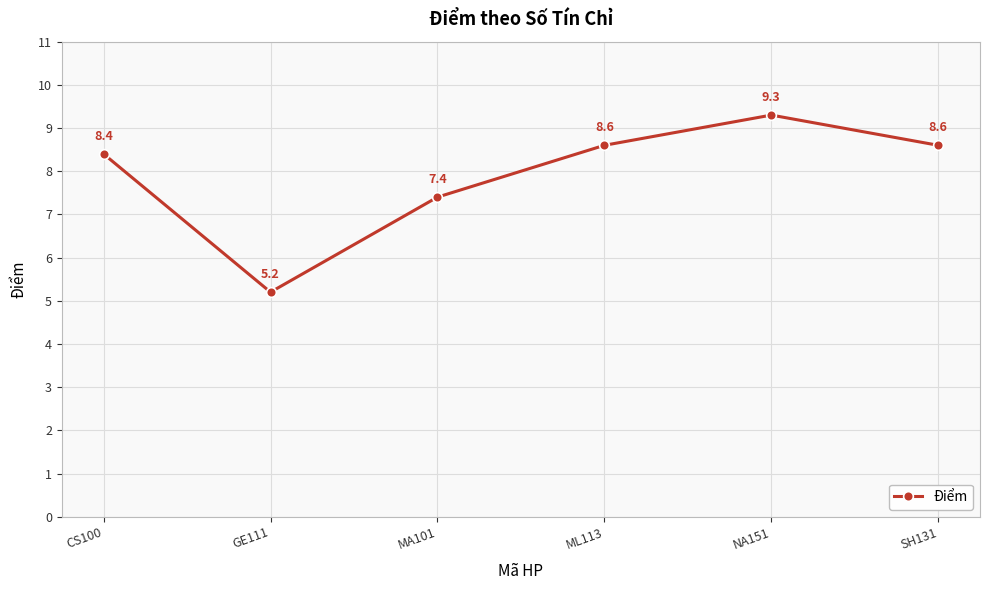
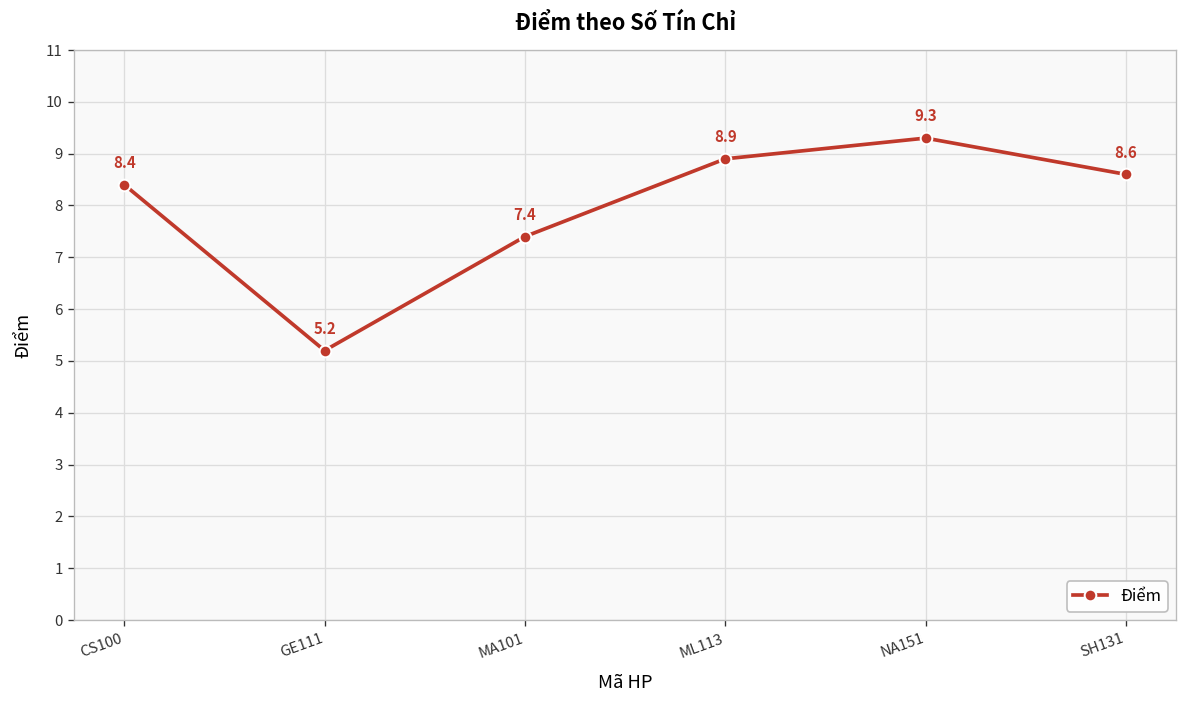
  {
    "CS100": 8.4,
    "GE111": 5.2,
    "MA101": 7.4,
-   "ML113": 8.6,
+   "ML113": 8.9,
    "NA151": 9.3,
    "SH131": 8.6
  }
